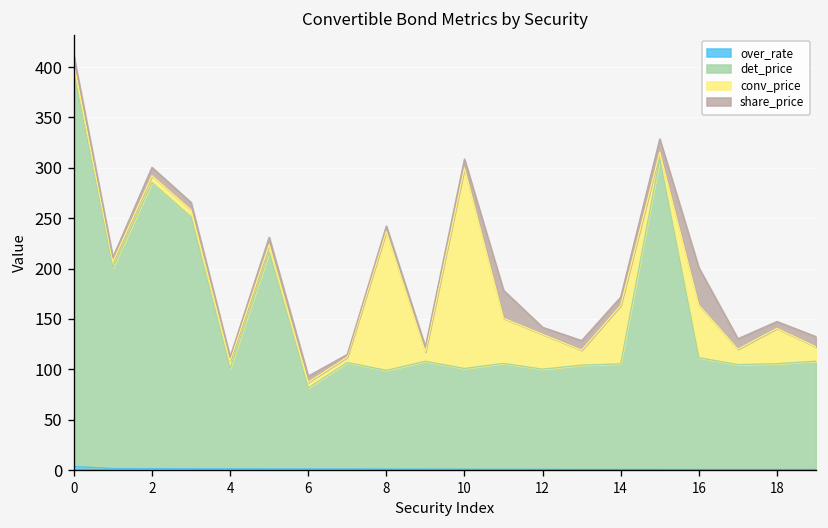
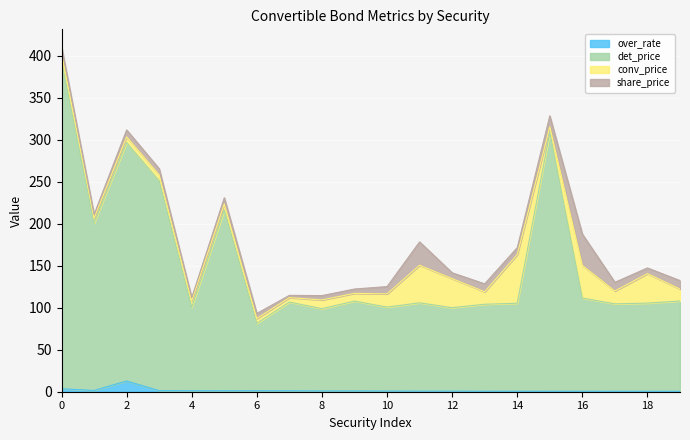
  {
    "over_rate": {
      "0": 0,
-     "2": 0,
+     "2": 10,
      "4": 0,
      "6": 0,
      "8": 0,
      "10": 0,
      "12": 0,
      "14": 0,
      "16": 0,
      "18": 0
    },
    "conv_price": {
      "0": 10,
      "2": 10,
      "4": 10,
      "6": 10,
-     "8": 140,
-     "10": 200,
+     "8": 10,
+     "10": 20,
      "12": 30,
      "14": 60,
-     "16": 50,
+     "16": 40,
      "18": 40
    }
  }
